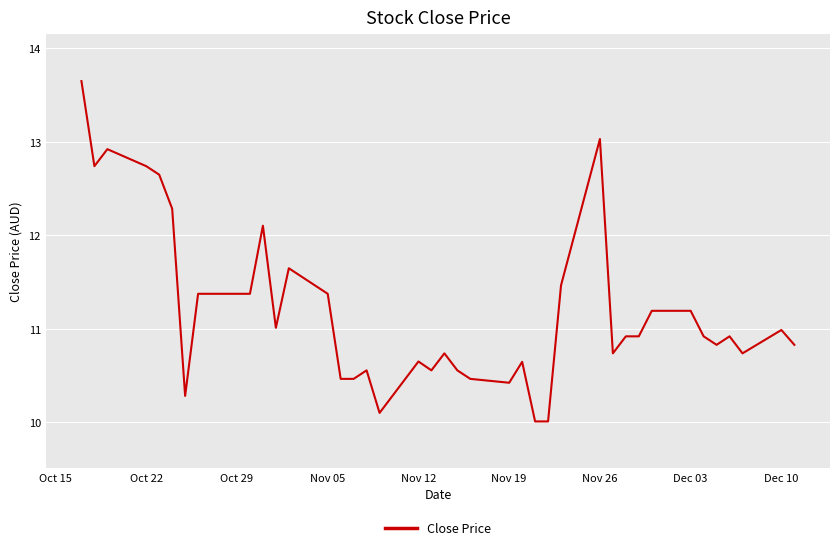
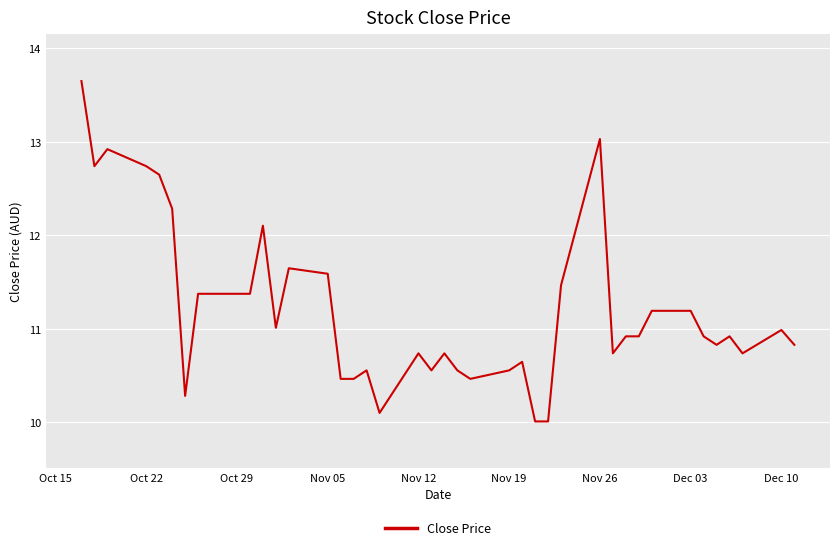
  {
    "Oct 22": 12.7,
    "Oct 29": 11.4,
-   "Nov 05": 11.4,
-   "Nov 12": 10.65,
-   "Nov 19": 10.4,
+   "Nov 05": 11.6,
+   "Nov 12": 10.74,
+   "Nov 19": 10.6,
    "Nov 26": 13.0,
    "Dec 03": 11.2,
    "Dec 10": 11.0
  }
